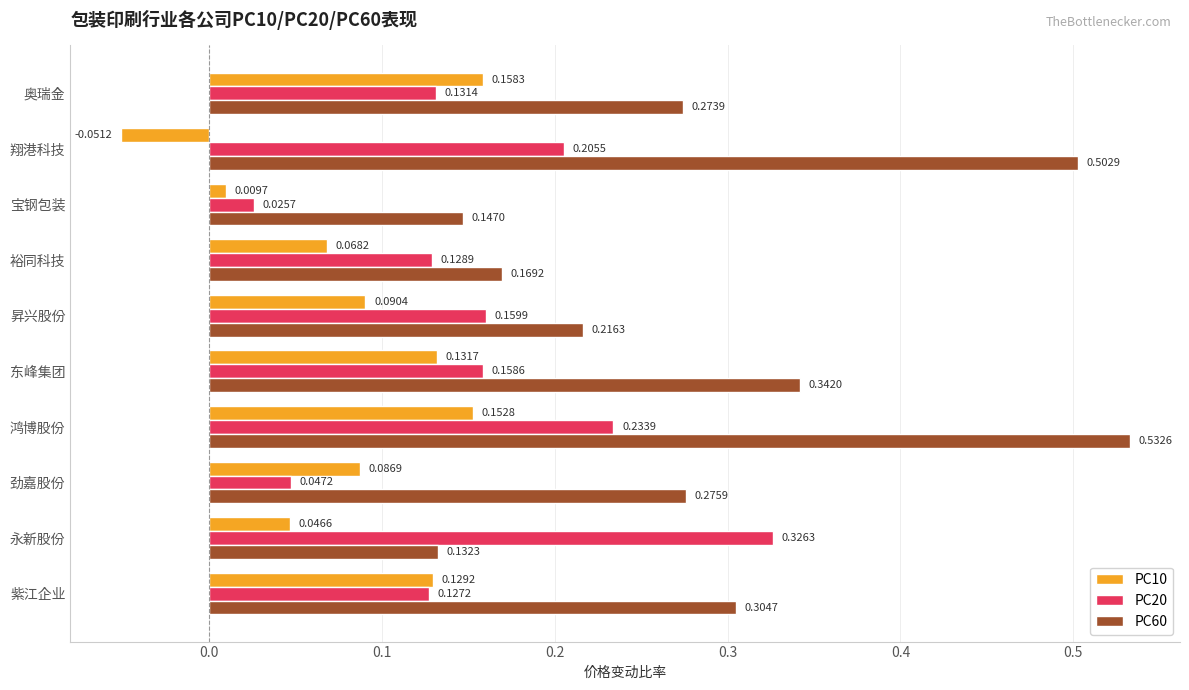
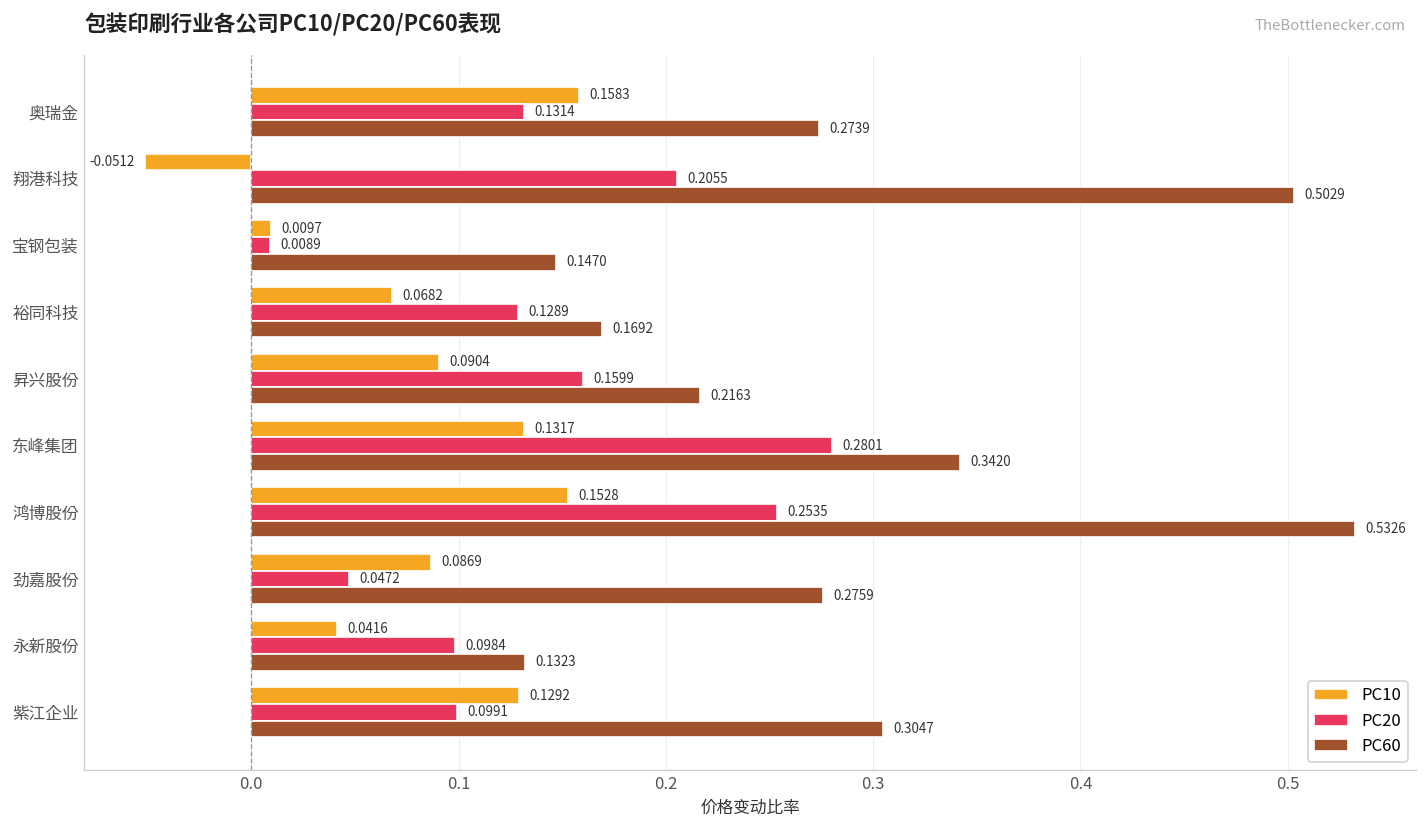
  {
    "PC10": {
      "奥瑞金": 0.1583,
      "翔港科技": -0.0512,
      "宝钢包装": 0.0097,
      "裕同科技": 0.0682,
      "昇兴股份": 0.0904,
      "东峰集团": 0.1317,
      "鸿博股份": 0.1528,
      "劲嘉股份": 0.0869,
-     "永新股份": 0.0466,
+     "永新股份": 0.0416,
      "紫江企业": 0.1292
    },
    "PC20": {
      "奥瑞金": 0.1314,
      "翔港科技": 0.2055,
-     "宝钢包装": 0.0257,
+     "宝钢包装": 0.0089,
      "裕同科技": 0.1289,
      "昇兴股份": 0.1599,
-     "东峰集团": 0.1586,
-     "鸿博股份": 0.2339,
+     "东峰集团": 0.2801,
+     "鸿博股份": 0.2535,
      "劲嘉股份": 0.0472,
-     "永新股份": 0.3263,
-     "紫江企业": 0.1272
+     "永新股份": 0.0984,
+     "紫江企业": 0.0991
    },
    "PC60": {
      "奥瑞金": 0.2739,
      "翔港科技": 0.5029,
      "宝钢包装": 0.1470,
      "裕同科技": 0.1692,
      "昇兴股份": 0.2163,
      "东峰集团": 0.3420,
      "鸿博股份": 0.5326,
      "劲嘉股份": 0.2759,
      "永新股份": 0.1323,
      "紫江企业": 0.3047
    }
  }
